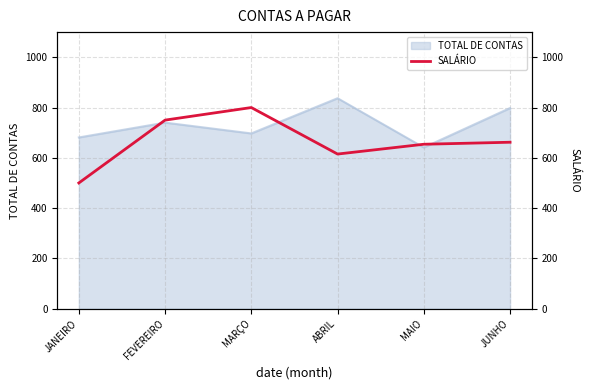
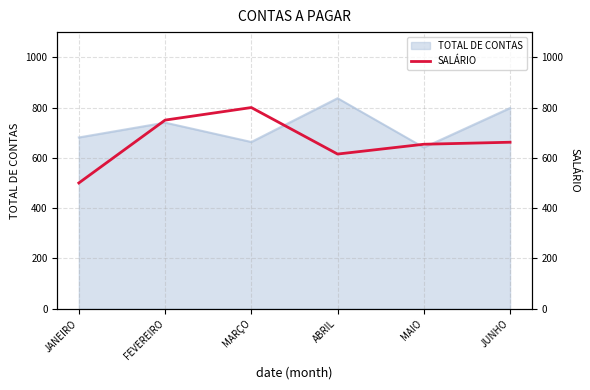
  {
    "TOTAL DE CONTAS": {
      "JANEIRO": 680,
      "FEVEREIRO": 740,
-     "MARÇO": 700,
+     "MARÇO": 660,
      "ABRIL": 840,
      "MAIO": 640,
      "JUNHO": 800
    },
    "SALÁRIO": {
      "JANEIRO": 500,
      "FEVEREIRO": 750,
      "MARÇO": 800,
      "ABRIL": 620,
      "MAIO": 650,
      "JUNHO": 660
    }
  }
